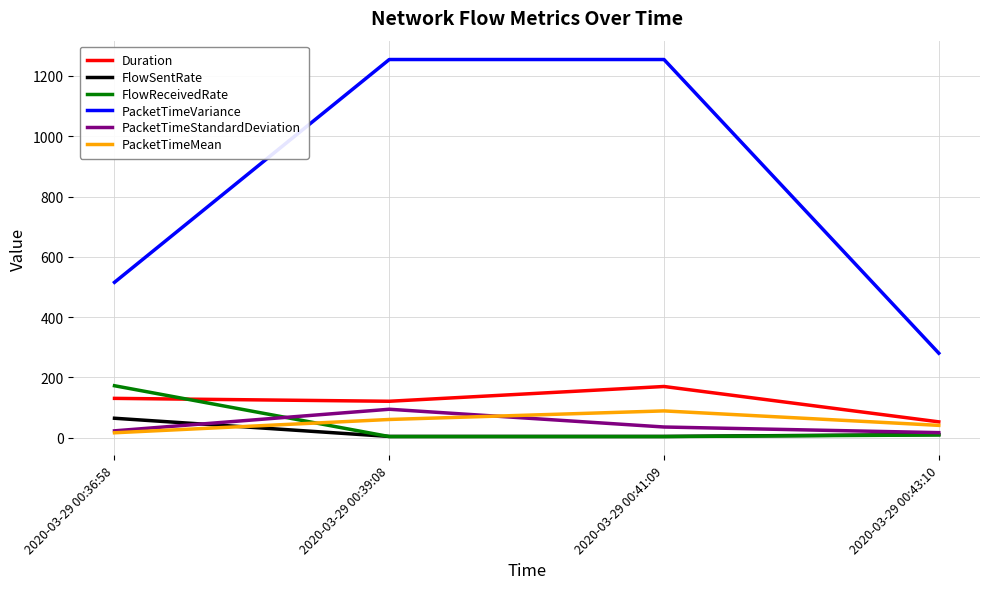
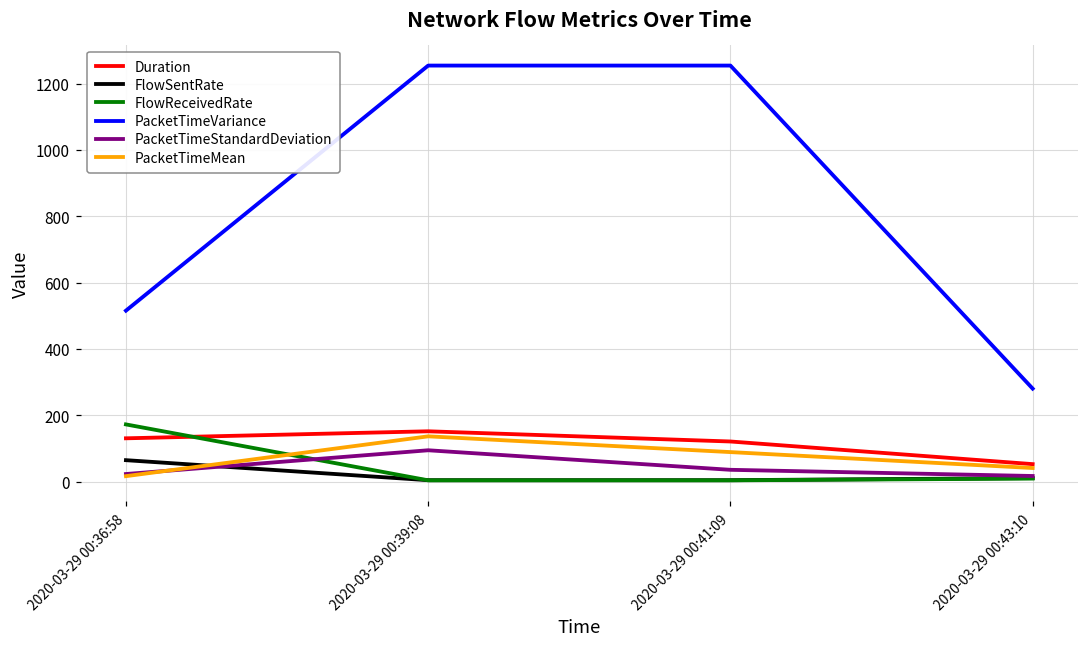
  {
    "Duration": {
      "2020-03-29 00:36:58": 130,
-     "2020-03-29 00:39:08": 120,
-     "2020-03-29 00:41:09": 170,
+     "2020-03-29 00:39:08": 150,
+     "2020-03-29 00:41:09": 120,
      "2020-03-29 00:43:10": 50
    },
    "FlowSentRate": {
      "2020-03-29 00:36:58": 60
    },
    "FlowReceivedRate": {
      "2020-03-29 00:36:58": 170
    },
    "PacketTimeVariance": {
      "2020-03-29 00:36:58": 520,
      "2020-03-29 00:39:08": 1250,
      "2020-03-29 00:41:09": 1250,
      "2020-03-29 00:43:10": 280
    },
    "PacketTimeStandardDeviation": {
      "2020-03-29 00:39:08": 90,
      "2020-03-29 00:41:09": 40
    },
    "PacketTimeMean": {
-     "2020-03-29 00:39:08": 60,
+     "2020-03-29 00:39:08": 140,
      "2020-03-29 00:41:09": 90,
      "2020-03-29 00:43:10": 40
    }
  }
